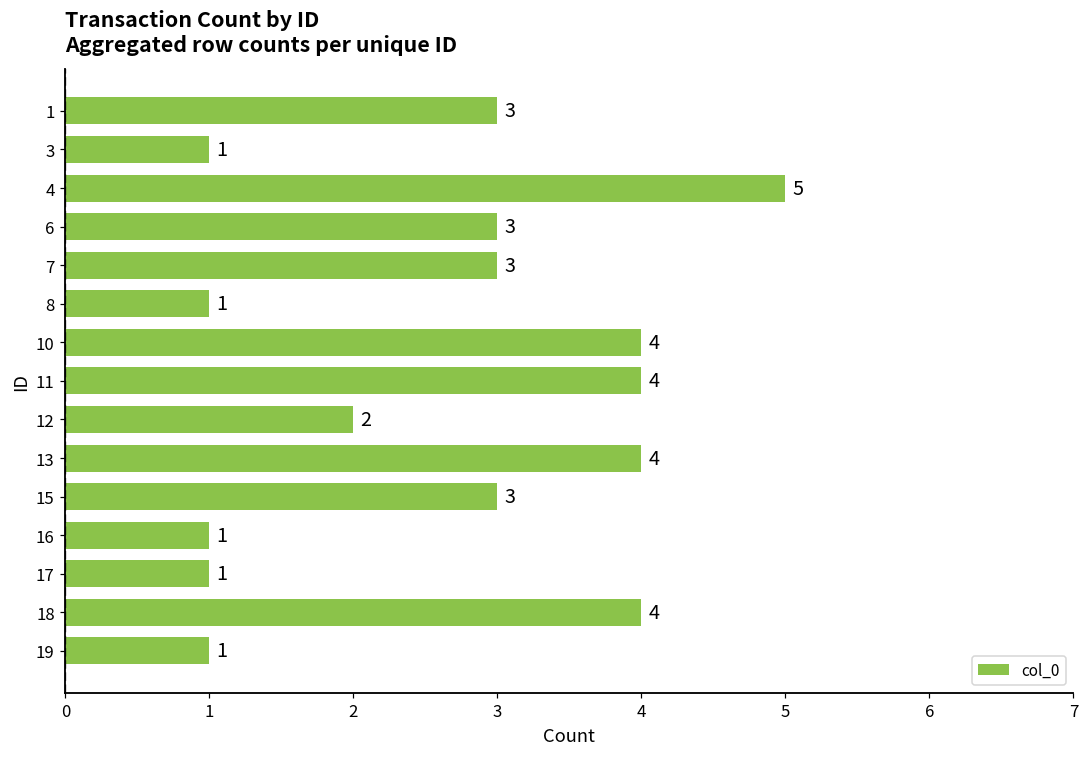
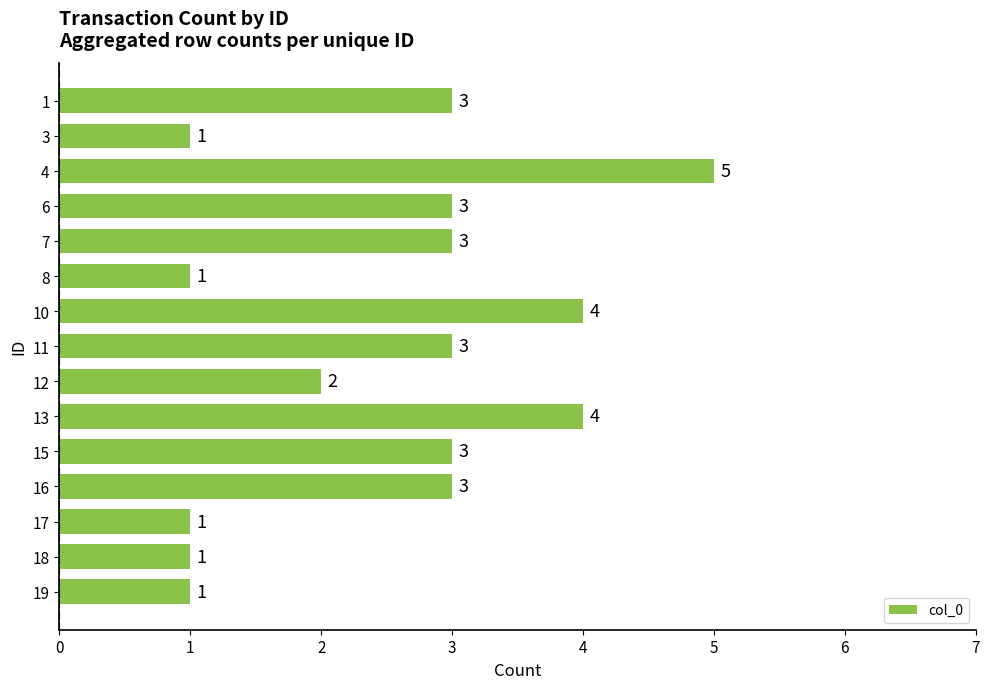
  {
    "1": 3,
    "3": 1,
    "4": 5,
    "6": 3,
    "7": 3,
    "8": 1,
    "10": 4,
-   "11": 4,
+   "11": 3,
    "12": 2,
    "13": 4,
    "15": 3,
-   "16": 1,
+   "16": 3,
    "17": 1,
-   "18": 4,
+   "18": 1,
    "19": 1
  }
